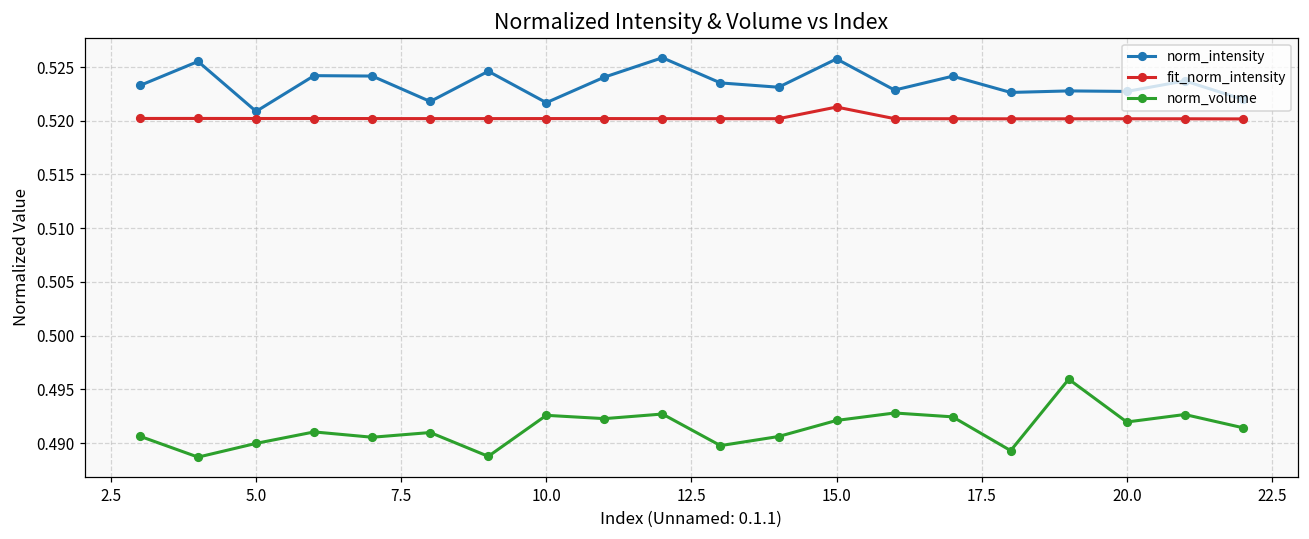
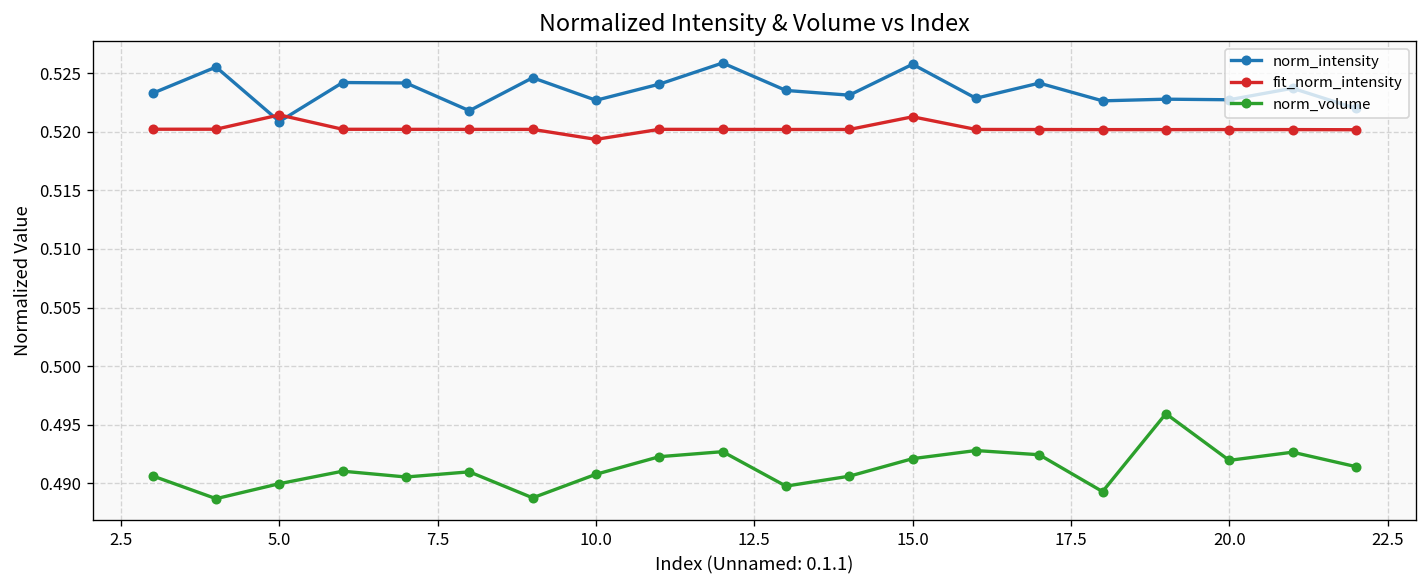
  {
    "norm_intensity": {
      "5.0": 0.521,
-     "10.0": 0.522,
+     "10.0": 0.523,
      "15.0": 0.526
    },
    "fit_norm_intensity": {
-     "5.0": 0.520,
-     "10.0": 0.520,
+     "5.0": 0.521,
+     "10.0": 0.519,
      "15.0": 0.521,
      "20.0": 0.520
    },
    "norm_volume": {
      "5.0": 0.490,
-     "10.0": 0.493,
+     "10.0": 0.491,
      "15.0": 0.492,
      "20.0": 0.492
    }
  }
